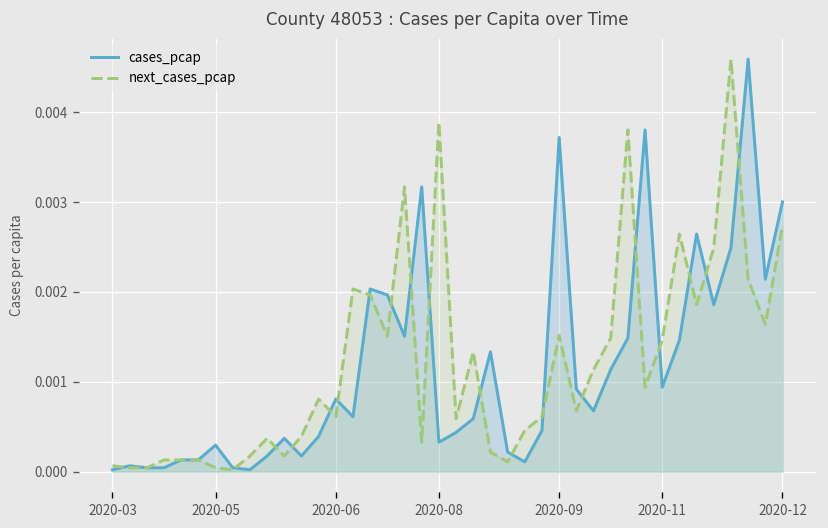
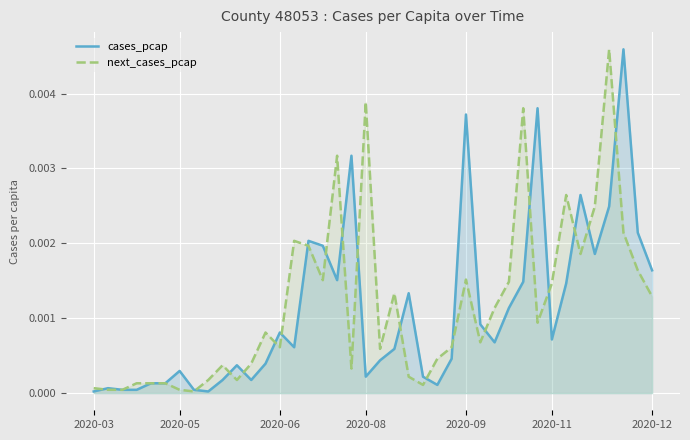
  {
    "cases_pcap": {
      "2020-03": 0.0000,
      "2020-05": 0.0003,
      "2020-06": 0.0008,
-     "2020-08": 0.0003,
+     "2020-08": 0.0002,
      "2020-09": 0.0037,
-     "2020-11": 0.0009,
-     "2020-12": 0.0030
+     "2020-11": 0.0007,
+     "2020-12": 0.0016
    },
    "next_cases_pcap": {
      "2020-03": 0.0001,
      "2020-05": 0.0000,
      "2020-06": 0.0006,
      "2020-08": 0.0039,
      "2020-09": 0.0015,
      "2020-11": 0.0015,
-     "2020-12": 0.0027
+     "2020-12": 0.0013
    }
  }
